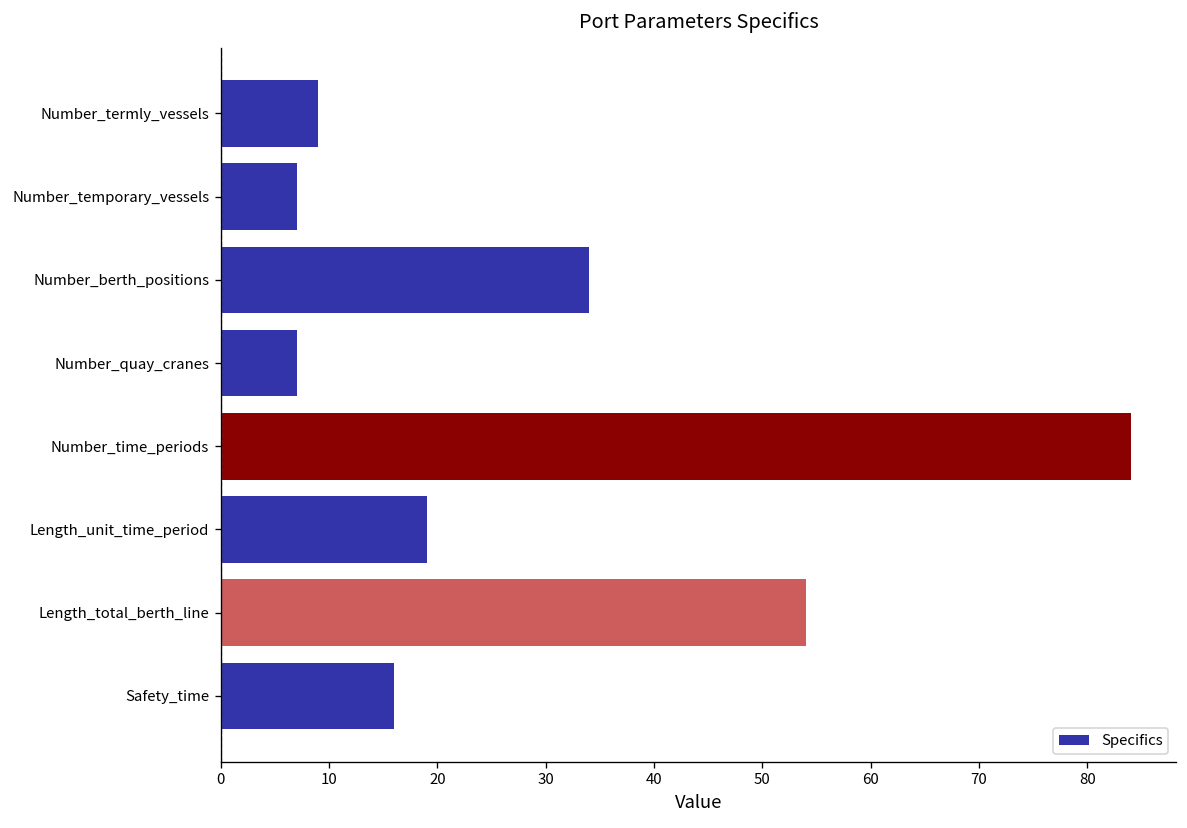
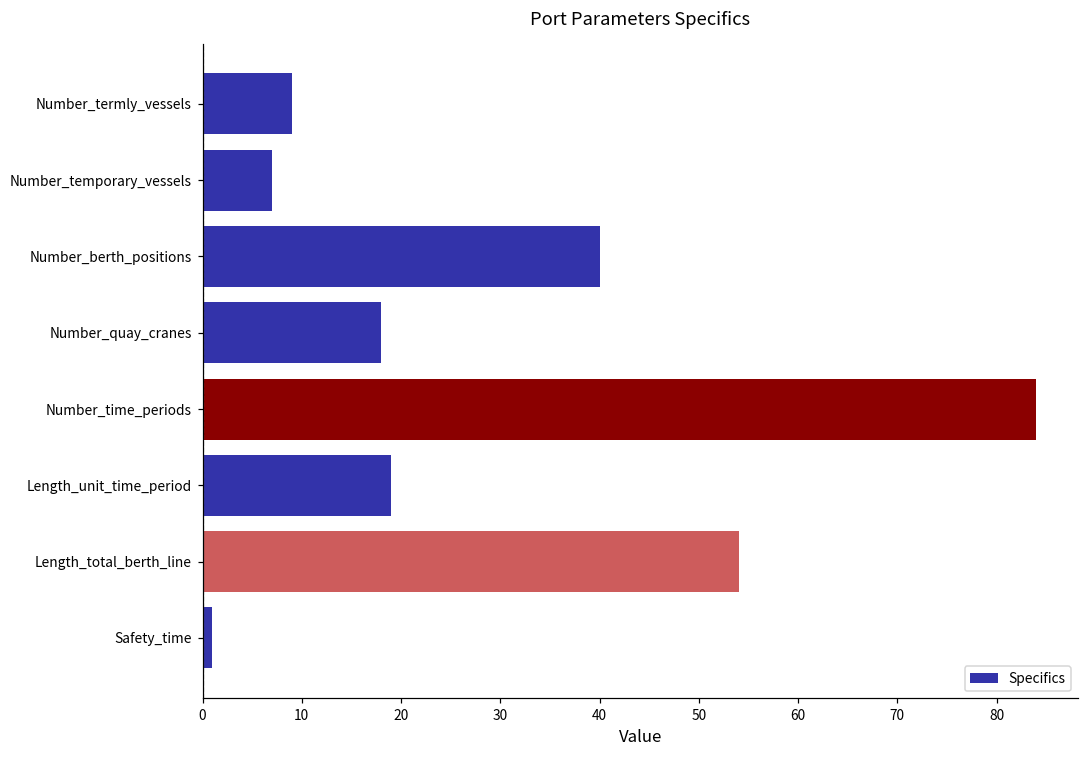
  {
    "Number_termly_vessels": 9,
    "Number_temporary_vessels": 7,
-   "Number_berth_positions": 34,
-   "Number_quay_cranes": 7,
+   "Number_berth_positions": 40,
+   "Number_quay_cranes": 18,
    "Number_time_periods": 84,
    "Length_unit_time_period": 19,
    "Length_total_berth_line": 54,
-   "Safety_time": 16
+   "Safety_time": 1
  }
